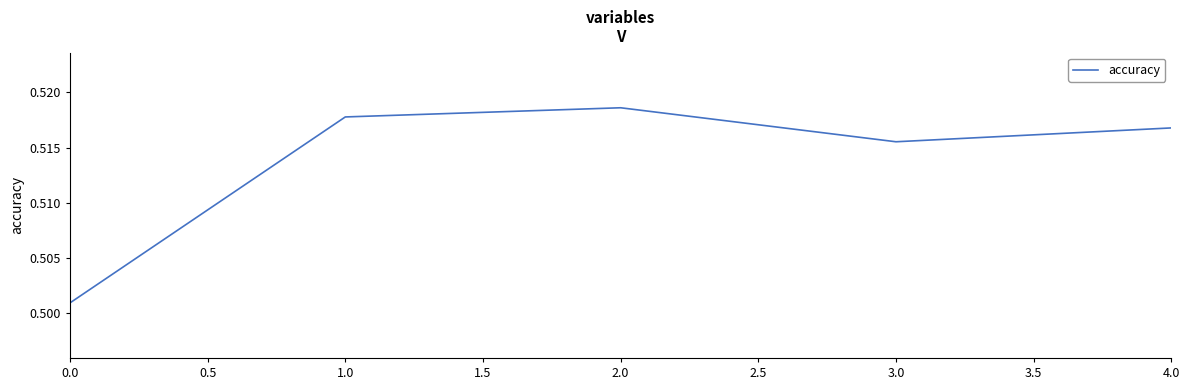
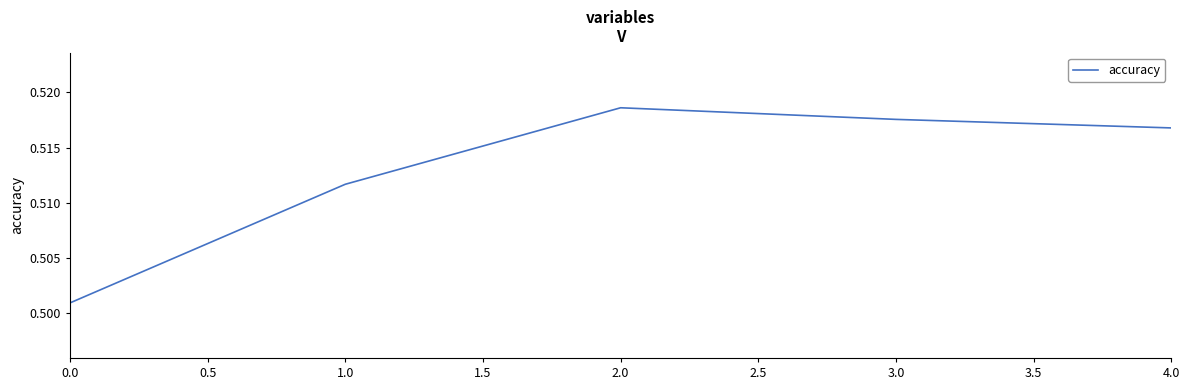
  {
    "0.0": 0.5009,
-   "1.0": 0.5178,
+   "1.0": 0.5117,
    "2.0": 0.5186,
-   "3.0": 0.5155,
+   "3.0": 0.5176,
    "4.0": 0.5168
  }
